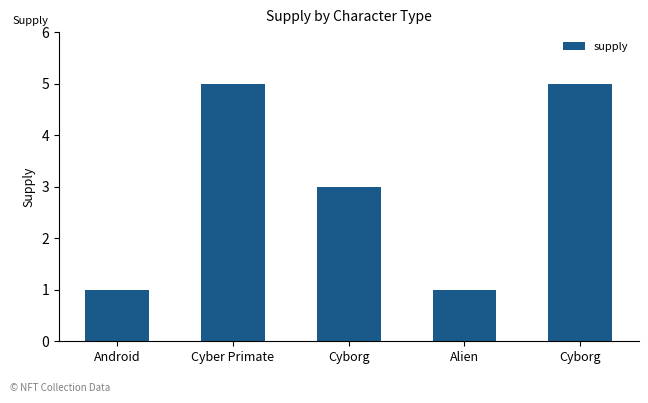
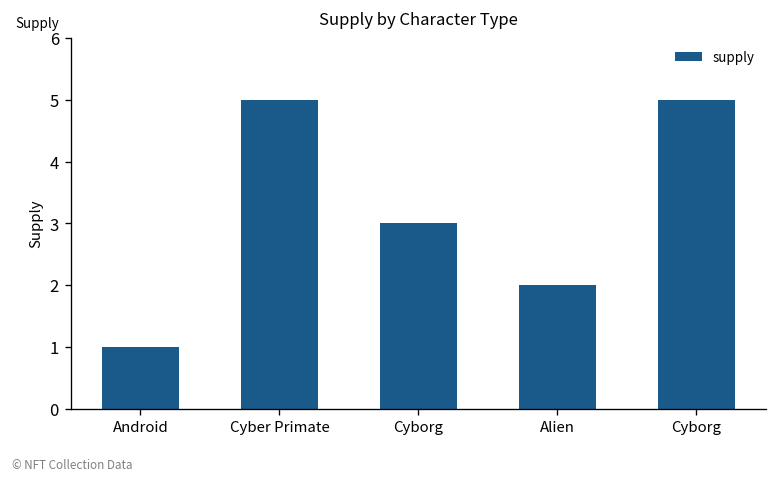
  {
    "Android": 1,
    "Cyber Primate": 5,
-   "Alien": 1
+   "Alien": 2
  }
